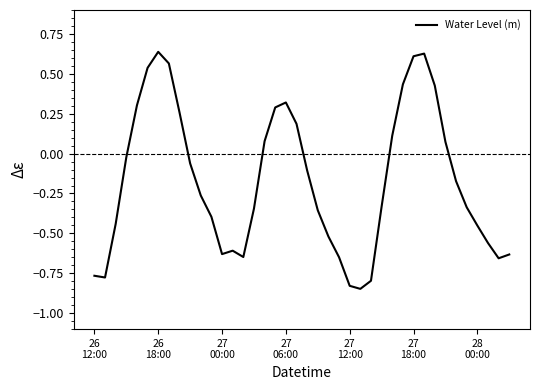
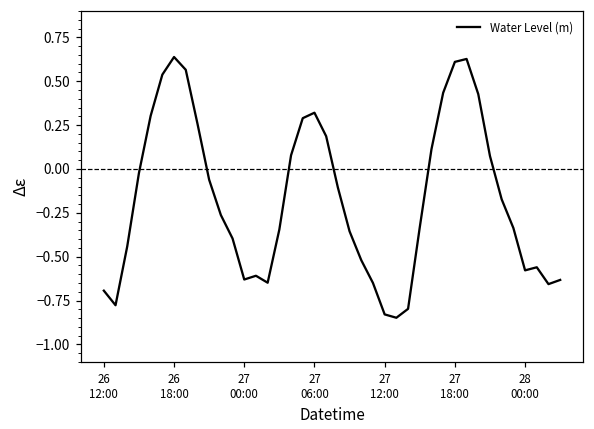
  {
-   "26 12:00": -0.77,
+   "26 12:00": -0.69,
    "26 18:00": 0.64,
    "27 00:00": -0.63,
    "27 06:00": 0.32,
    "27 12:00": -0.83,
    "27 18:00": 0.61,
-   "28 00:00": -0.45
+   "28 00:00": -0.58
  }
